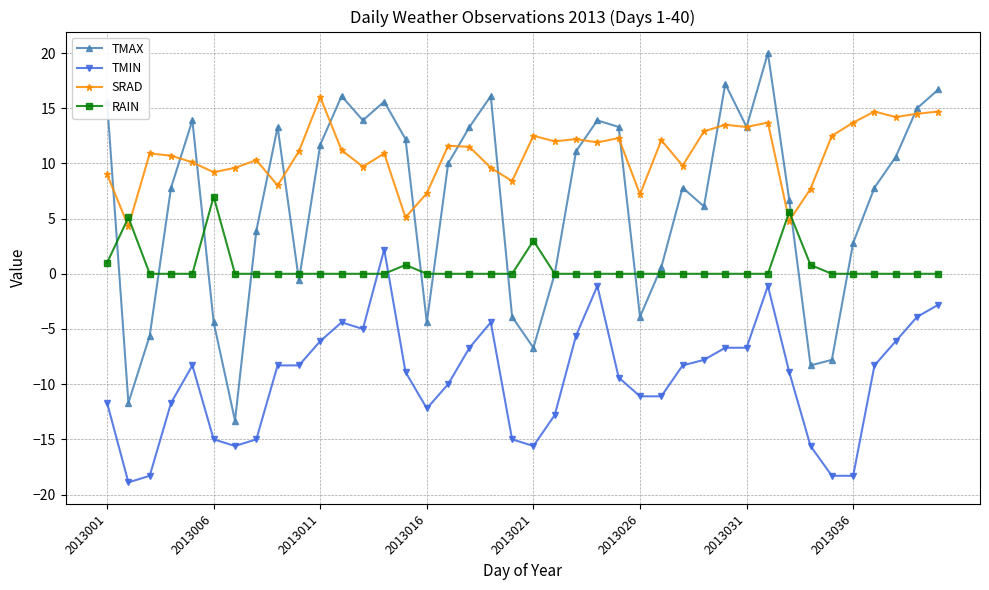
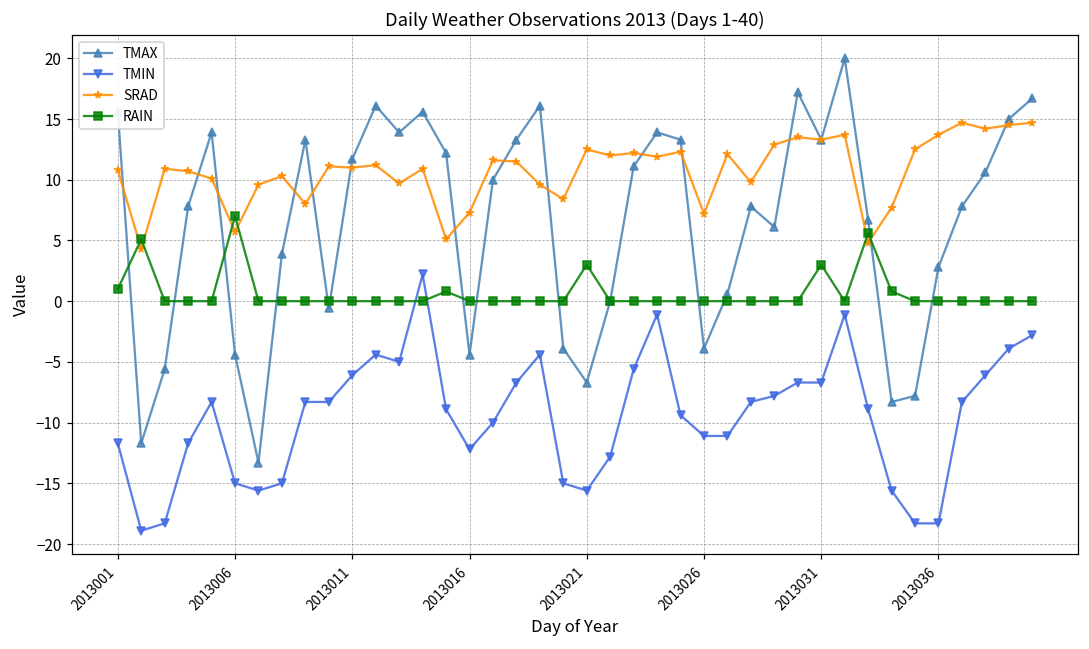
  {
    "SRAD": {
-     "2013001": 9.0,
-     "2013006": 9.2,
-     "2013011": 16,
+     "2013001": 10.8,
+     "2013006": 5.7,
+     "2013011": 11,
      "2013016": 7.3,
      "2013021": 12.5,
      "2013026": 7.2,
      "2013036": 13.7
    },
    "RAIN": {
      "2013001": 1,
      "2013006": 7,
      "2013011": 0,
      "2013016": 0,
      "2013021": 3,
      "2013026": 0,
-     "2013031": 0,
+     "2013031": 3,
      "2013036": 0
    }
  }
